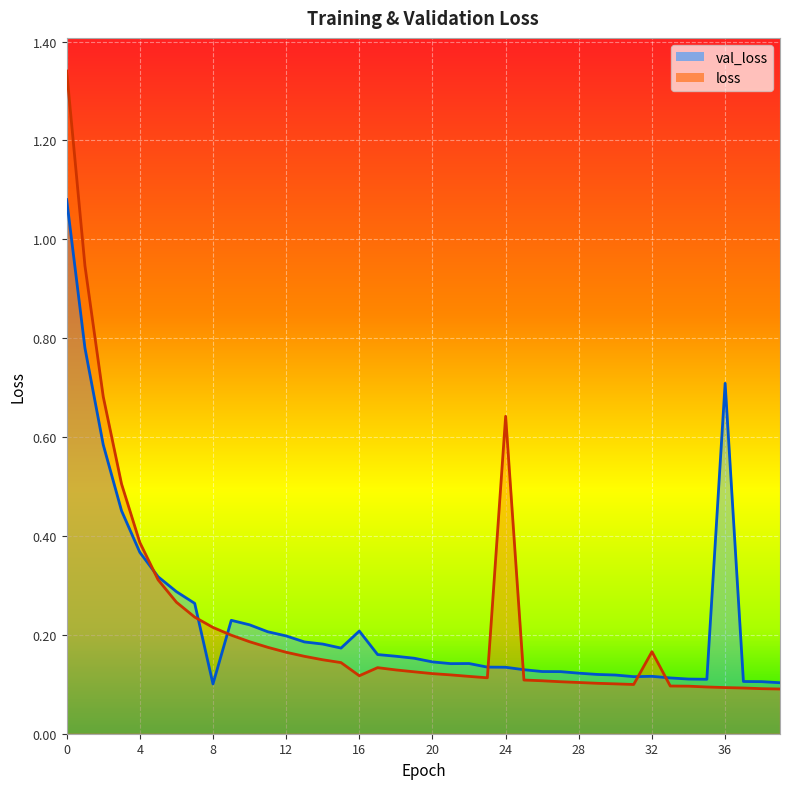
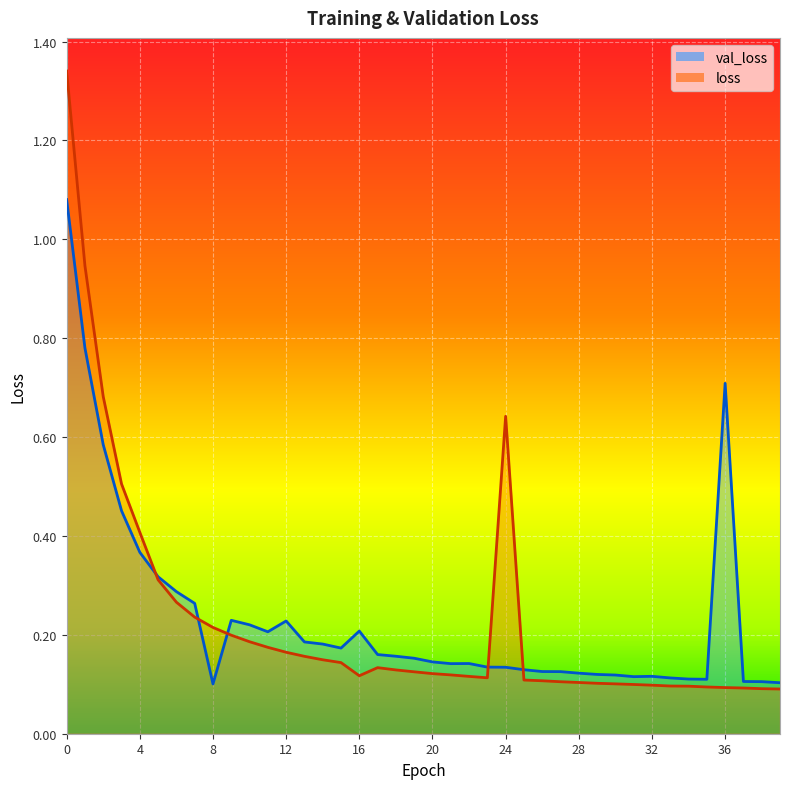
  {
    "val_loss": {
      "0": 1.08,
      "4": 0.37,
      "8": 0.10,
-     "12": 0.20,
+     "12": 0.23,
      "16": 0.21,
      "20": 0.15,
      "24": 0.13,
      "28": 0.12,
      "32": 0.12,
      "36": 0.71
    },
    "loss": {
      "0": 1.34,
-     "4": 0.39,
+     "4": 0.41,
      "8": 0.21,
      "12": 0.16,
      "16": 0.12,
      "20": 0.12,
      "24": 0.64,
      "28": 0.10,
-     "32": 0.17,
+     "32": 0.10,
      "36": 0.09
    }
  }
